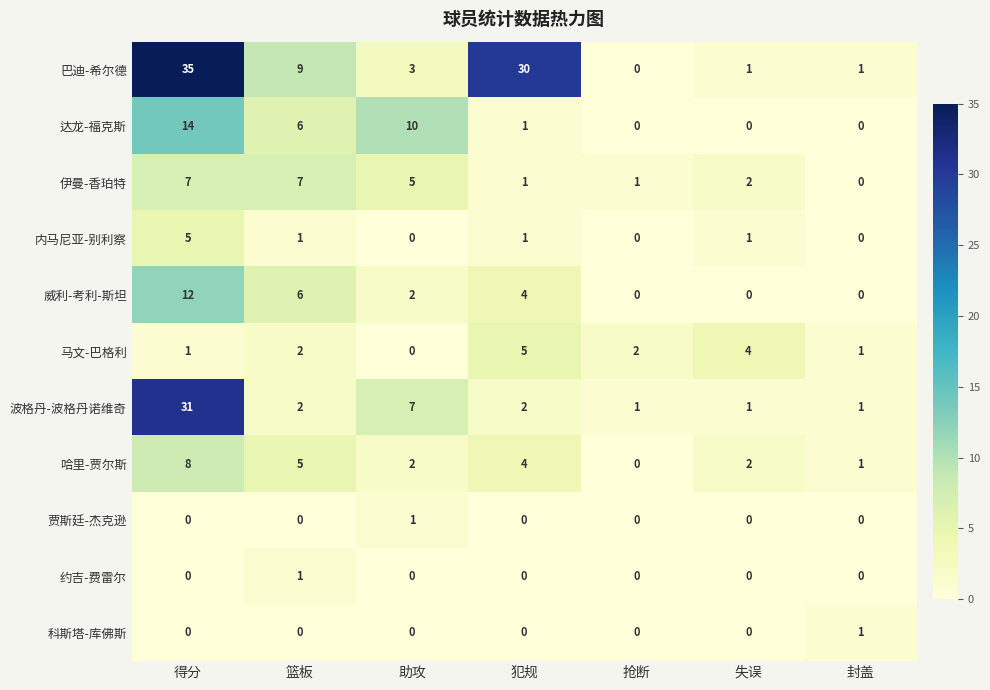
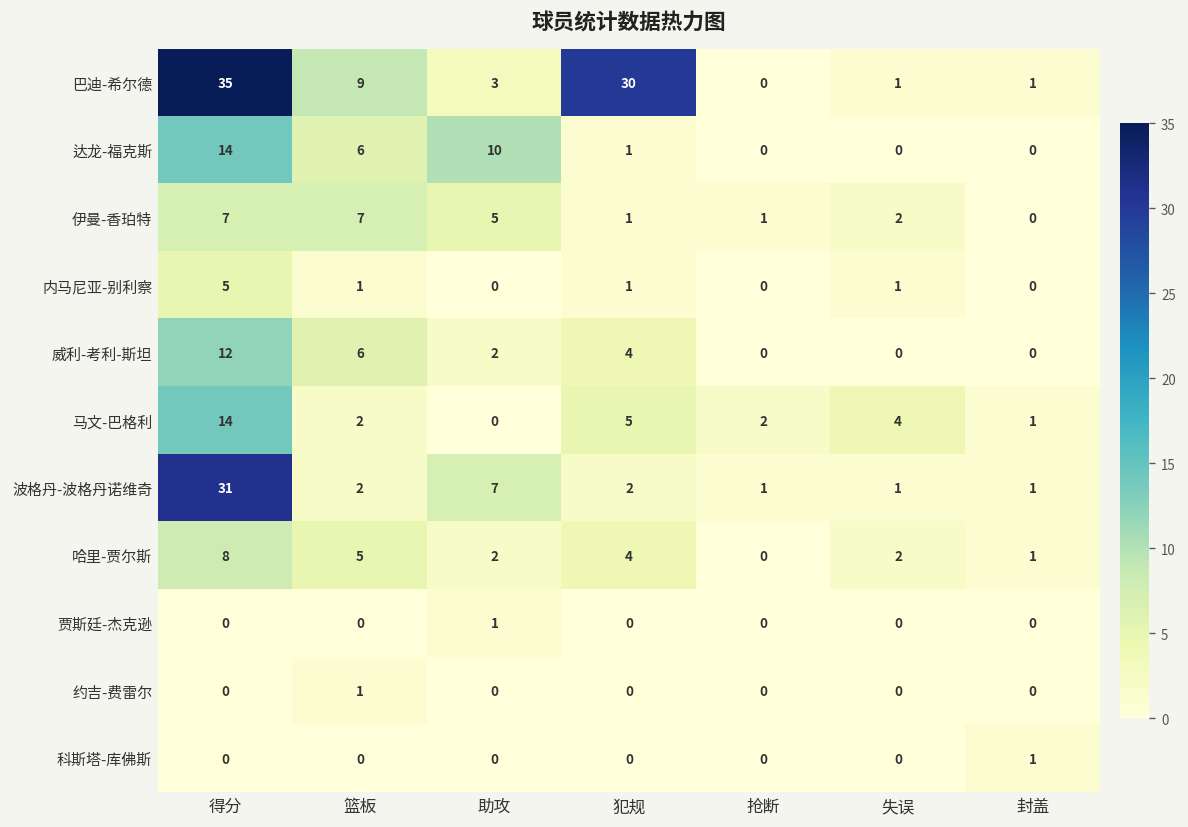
  {
    "巴迪-希尔德": {
      "得分": 35,
      "篮板": 9,
      "助攻": 3,
      "犯规": 30,
      "抢断": 0,
      "失误": 1,
      "封盖": 1
    },
    "达龙-福克斯": {
      "得分": 14,
      "篮板": 6,
      "助攻": 10,
      "犯规": 1,
      "抢断": 0,
      "失误": 0,
      "封盖": 0
    },
    "伊曼-香珀特": {
      "得分": 7,
      "篮板": 7,
      "助攻": 5,
      "犯规": 1,
      "抢断": 1,
      "失误": 2,
      "封盖": 0
    },
    "内马尼亚-别利察": {
      "得分": 5,
      "篮板": 1,
      "助攻": 0,
      "犯规": 1,
      "抢断": 0,
      "失误": 1,
      "封盖": 0
    },
    "威利-考利-斯坦": {
      "得分": 12,
      "篮板": 6,
      "助攻": 2,
      "犯规": 4,
      "抢断": 0,
      "失误": 0,
      "封盖": 0
    },
    "马文-巴格利": {
-     "得分": 1,
+     "得分": 14,
      "篮板": 2,
      "助攻": 0,
      "犯规": 5,
      "抢断": 2,
      "失误": 4,
      "封盖": 1
    },
    "波格丹-波格丹诺维奇": {
      "得分": 31,
      "篮板": 2,
      "助攻": 7,
      "犯规": 2,
      "抢断": 1,
      "失误": 1,
      "封盖": 1
    },
    "哈里-贾尔斯": {
      "得分": 8,
      "篮板": 5,
      "助攻": 2,
      "犯规": 4,
      "抢断": 0,
      "失误": 2,
      "封盖": 1
    },
    "贾斯廷-杰克逊": {
      "得分": 0,
      "篮板": 0,
      "助攻": 1,
      "犯规": 0,
      "抢断": 0,
      "失误": 0,
      "封盖": 0
    },
    "约吉-费雷尔": {
      "得分": 0,
      "篮板": 1,
      "助攻": 0,
      "犯规": 0,
      "抢断": 0,
      "失误": 0,
      "封盖": 0
    },
    "科斯塔-库佛斯": {
      "得分": 0,
      "篮板": 0,
      "助攻": 0,
      "犯规": 0,
      "抢断": 0,
      "失误": 0,
      "封盖": 1
    }
  }
